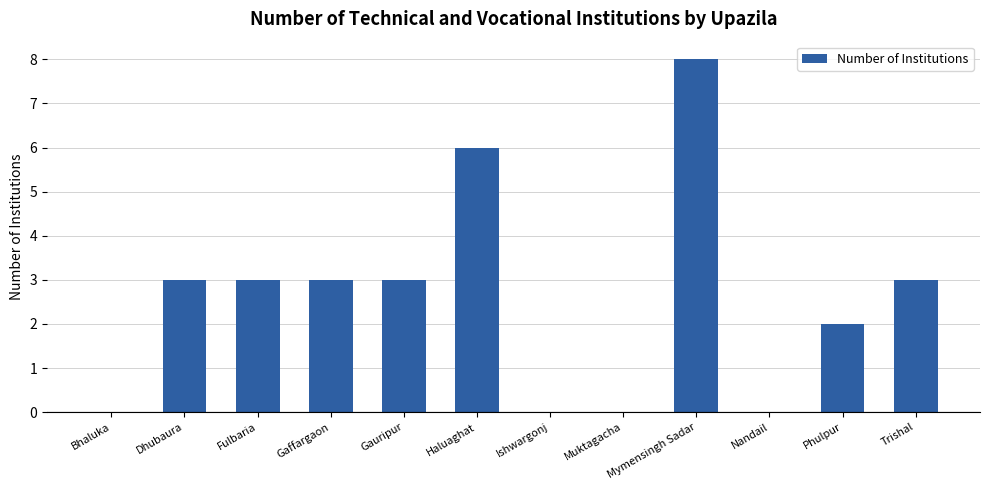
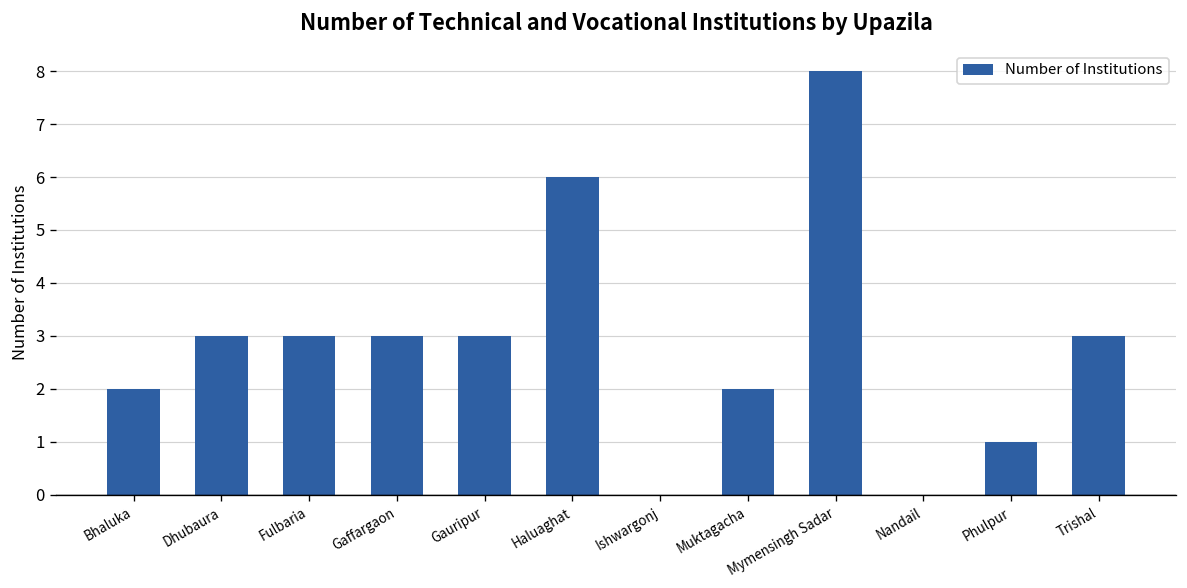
  {
-   "Bhaluka": 0,
+   "Bhaluka": 2,
    "Dhubaura": 3,
    "Fulbaria": 3,
    "Gaffargaon": 3,
    "Gauripur": 3,
    "Haluaghat": 6,
    "Ishwargonj": 0,
-   "Muktagacha": 0,
+   "Muktagacha": 2,
    "Mymensingh Sadar": 8,
    "Nandail": 0,
-   "Phulpur": 2,
+   "Phulpur": 1,
    "Trishal": 3
  }
